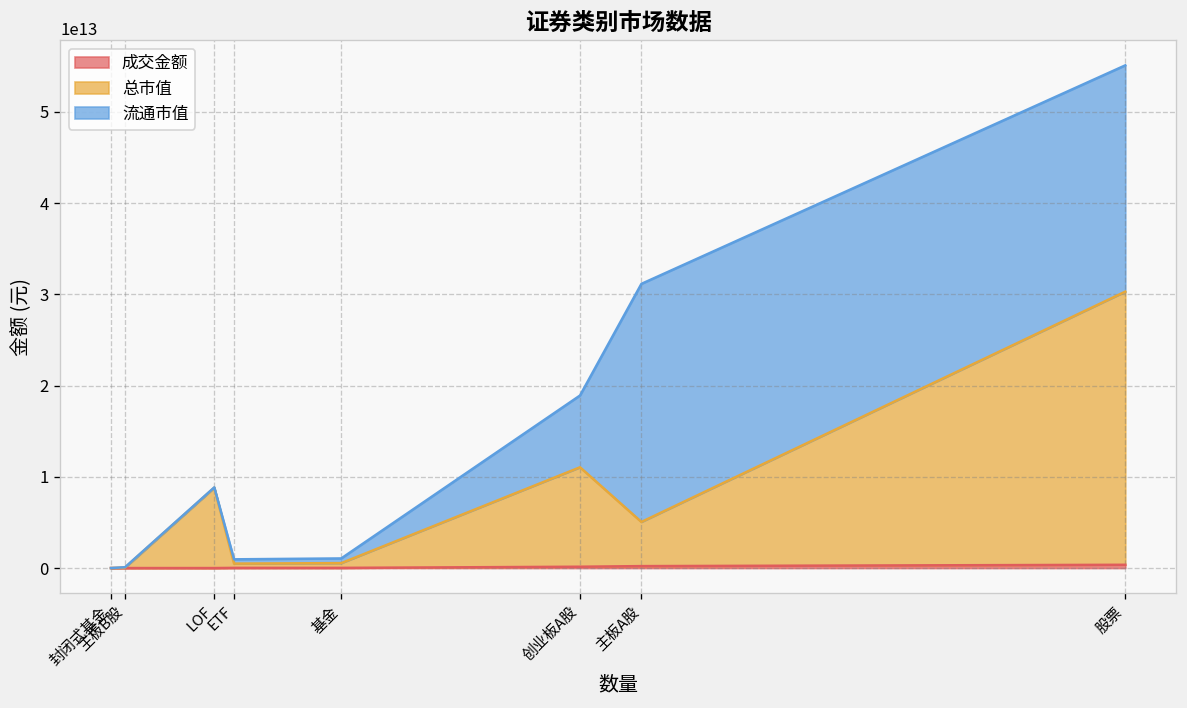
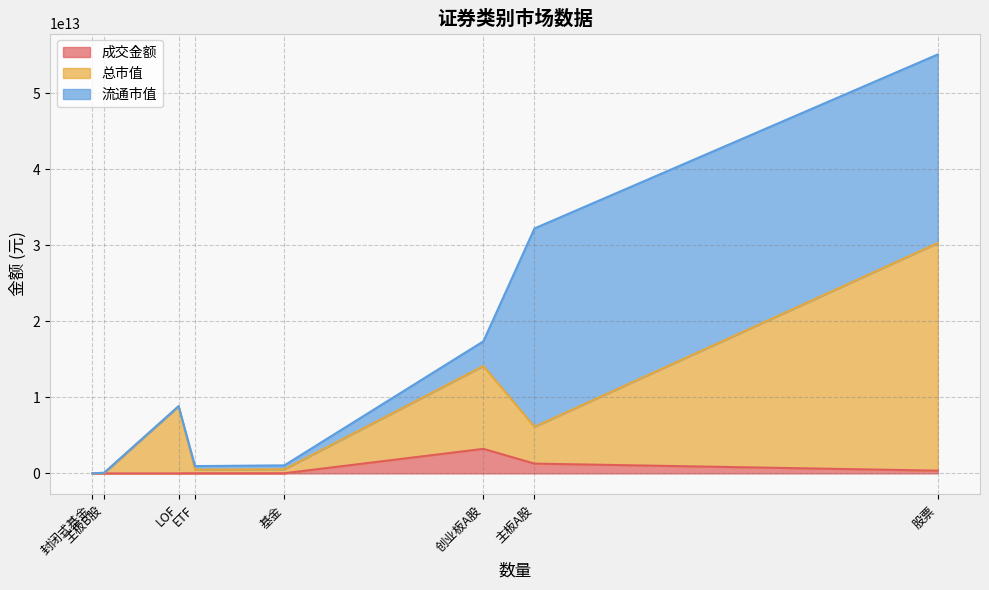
  {
    "成交金额": {
      "LOF": 0,
      "ETF": 0,
      "基金": 0,
-     "创业板A股": 0,
-     "主板A股": 0,
+     "创业板A股": 3000000000000,
+     "主板A股": 1000000000000,
      "股票": 0
    },
    "总市值": {
      "ETF": 0,
      "基金": 1000000000000,
      "创业板A股": 11000000000000,
      "主板A股": 5000000000000,
      "股票": 30000000000000
    },
    "流通市值": {
      "ETF": 0,
      "基金": 1000000000000,
-     "创业板A股": 8000000000000,
+     "创业板A股": 3000000000000,
      "主板A股": 26000000000000,
      "股票": 25000000000000
    }
  }
